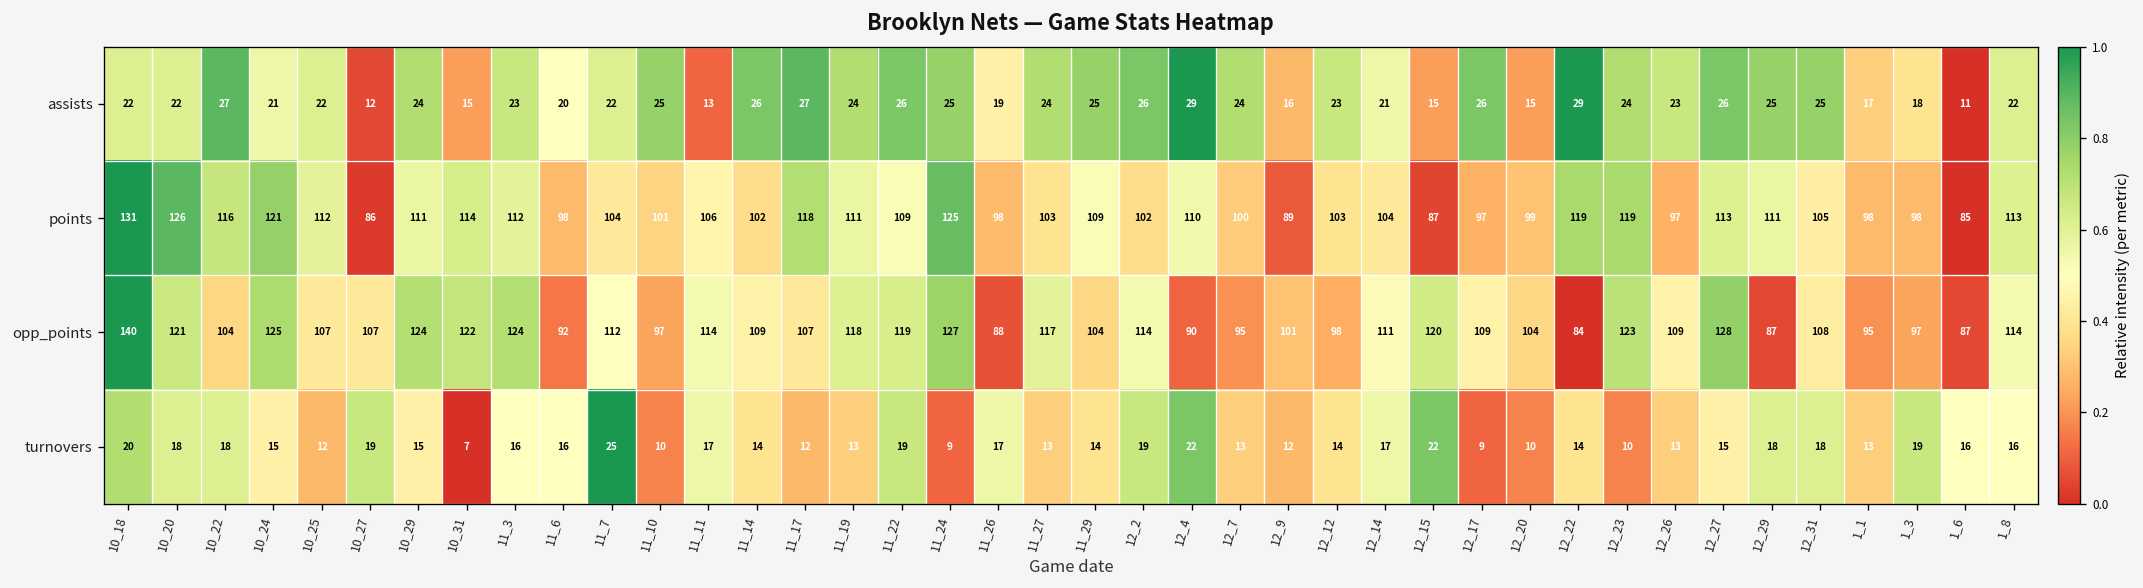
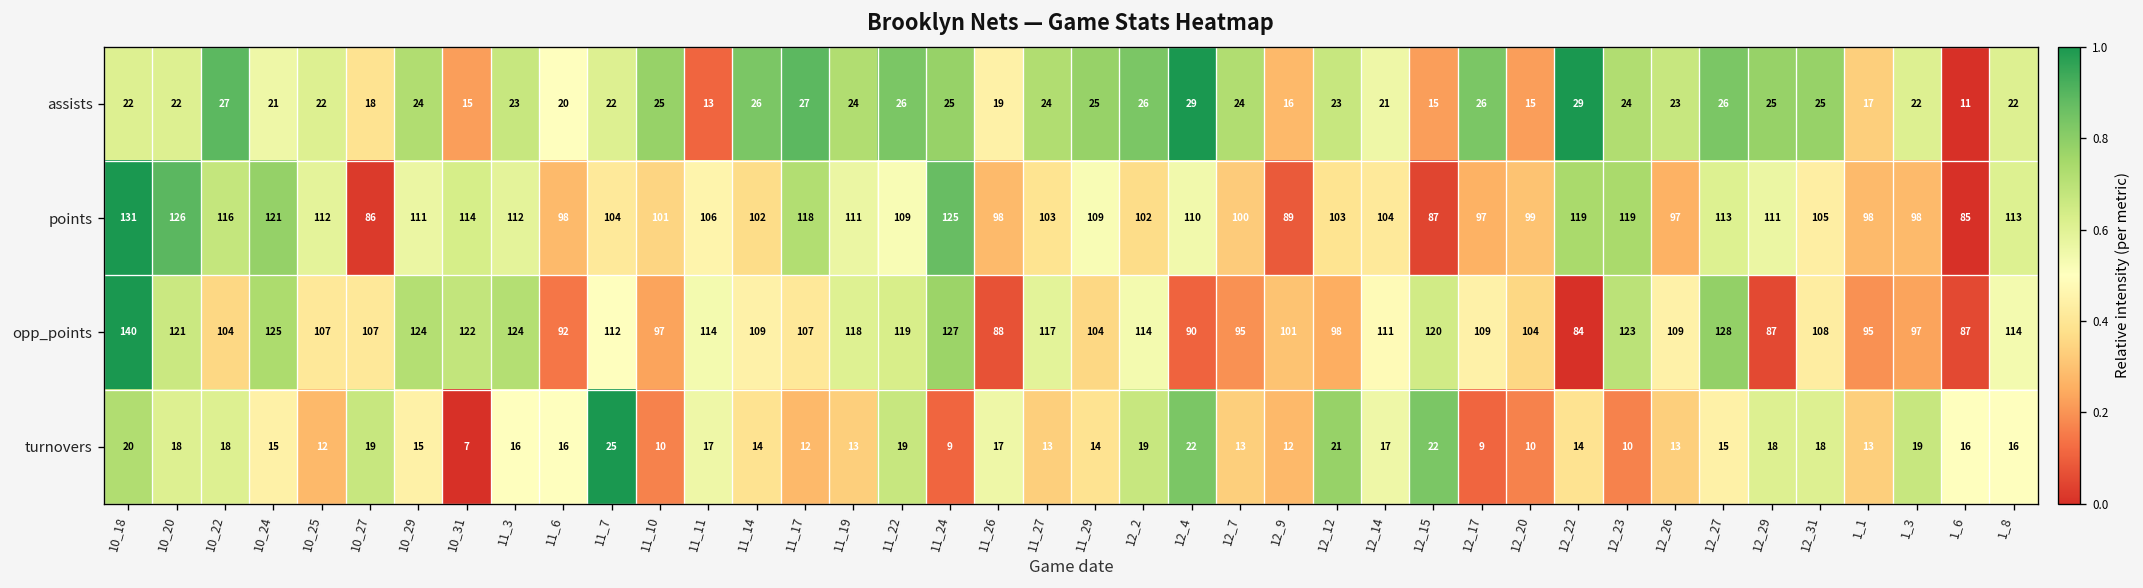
  {
    "assists": {
      "10_18": 22,
      "10_20": 22,
      "10_22": 27,
      "10_24": 21,
      "10_25": 22,
-     "10_27": 12,
+     "10_27": 18,
      "10_29": 24,
      "10_31": 15,
      "11_3": 23,
      "11_6": 20,
      "11_7": 22,
      "11_10": 25,
      "11_11": 13,
      "11_14": 26,
      "11_17": 27,
      "11_19": 24,
      "11_22": 26,
      "11_24": 25,
      "11_26": 19,
      "11_27": 24,
      "11_29": 25,
      "12_2": 26,
      "12_4": 29,
      "12_7": 24,
      "12_9": 16,
      "12_12": 23,
      "12_14": 21,
      "12_15": 15,
      "12_17": 26,
      "12_20": 15,
      "12_22": 29,
      "12_23": 24,
      "12_26": 23,
      "12_27": 26,
      "12_29": 25,
      "12_31": 25,
      "1_1": 17,
-     "1_3": 18,
+     "1_3": 22,
      "1_6": 11,
      "1_8": 22
    },
    "points": {
      "10_18": 131,
      "10_20": 126,
      "10_22": 116,
      "10_24": 121,
      "10_25": 112,
      "10_27": 86,
      "10_29": 111,
      "10_31": 114,
      "11_3": 112,
      "11_6": 98,
      "11_7": 104,
      "11_10": 101,
      "11_11": 106,
      "11_14": 102,
      "11_17": 118,
      "11_19": 111,
      "11_22": 109,
      "11_24": 125,
      "11_26": 98,
      "11_27": 103,
      "11_29": 109,
      "12_2": 102,
      "12_4": 110,
      "12_7": 100,
      "12_9": 89,
      "12_12": 103,
      "12_14": 104,
      "12_15": 87,
      "12_17": 97,
      "12_20": 99,
      "12_22": 119,
      "12_23": 119,
      "12_26": 97,
      "12_27": 113,
      "12_29": 111,
      "12_31": 105,
      "1_1": 98,
      "1_3": 98,
      "1_6": 85,
      "1_8": 113
    },
    "opp_points": {
      "10_18": 140,
      "10_20": 121,
      "10_22": 104,
      "10_24": 125,
      "10_25": 107,
      "10_27": 107,
      "10_29": 124,
      "10_31": 122,
      "11_3": 124,
      "11_6": 92,
      "11_7": 112,
      "11_10": 97,
      "11_11": 114,
      "11_14": 109,
      "11_17": 107,
      "11_19": 118,
      "11_22": 119,
      "11_24": 127,
      "11_26": 88,
      "11_27": 117,
      "11_29": 104,
      "12_2": 114,
      "12_4": 90,
      "12_7": 95,
      "12_9": 101,
      "12_12": 98,
      "12_14": 111,
      "12_15": 120,
      "12_17": 109,
      "12_20": 104,
      "12_22": 84,
      "12_23": 123,
      "12_26": 109,
      "12_27": 128,
      "12_29": 87,
      "12_31": 108,
      "1_1": 95,
      "1_3": 97,
      "1_6": 87,
      "1_8": 114
    },
    "turnovers": {
      "10_18": 20,
      "10_20": 18,
      "10_22": 18,
      "10_24": 15,
      "10_25": 12,
      "10_27": 19,
      "10_29": 15,
      "10_31": 7,
      "11_3": 16,
      "11_6": 16,
      "11_7": 25,
      "11_10": 10,
      "11_11": 17,
      "11_14": 14,
      "11_17": 12,
      "11_19": 13,
      "11_22": 19,
      "11_24": 9,
      "11_26": 17,
      "11_27": 13,
      "11_29": 14,
      "12_2": 19,
      "12_4": 22,
      "12_7": 13,
      "12_9": 12,
-     "12_12": 14,
+     "12_12": 21,
      "12_14": 17,
      "12_15": 22,
      "12_17": 9,
      "12_20": 10,
      "12_22": 14,
      "12_23": 10,
      "12_26": 13,
      "12_27": 15,
      "12_29": 18,
      "12_31": 18,
      "1_1": 13,
      "1_3": 19,
      "1_6": 16,
      "1_8": 16
    }
  }
